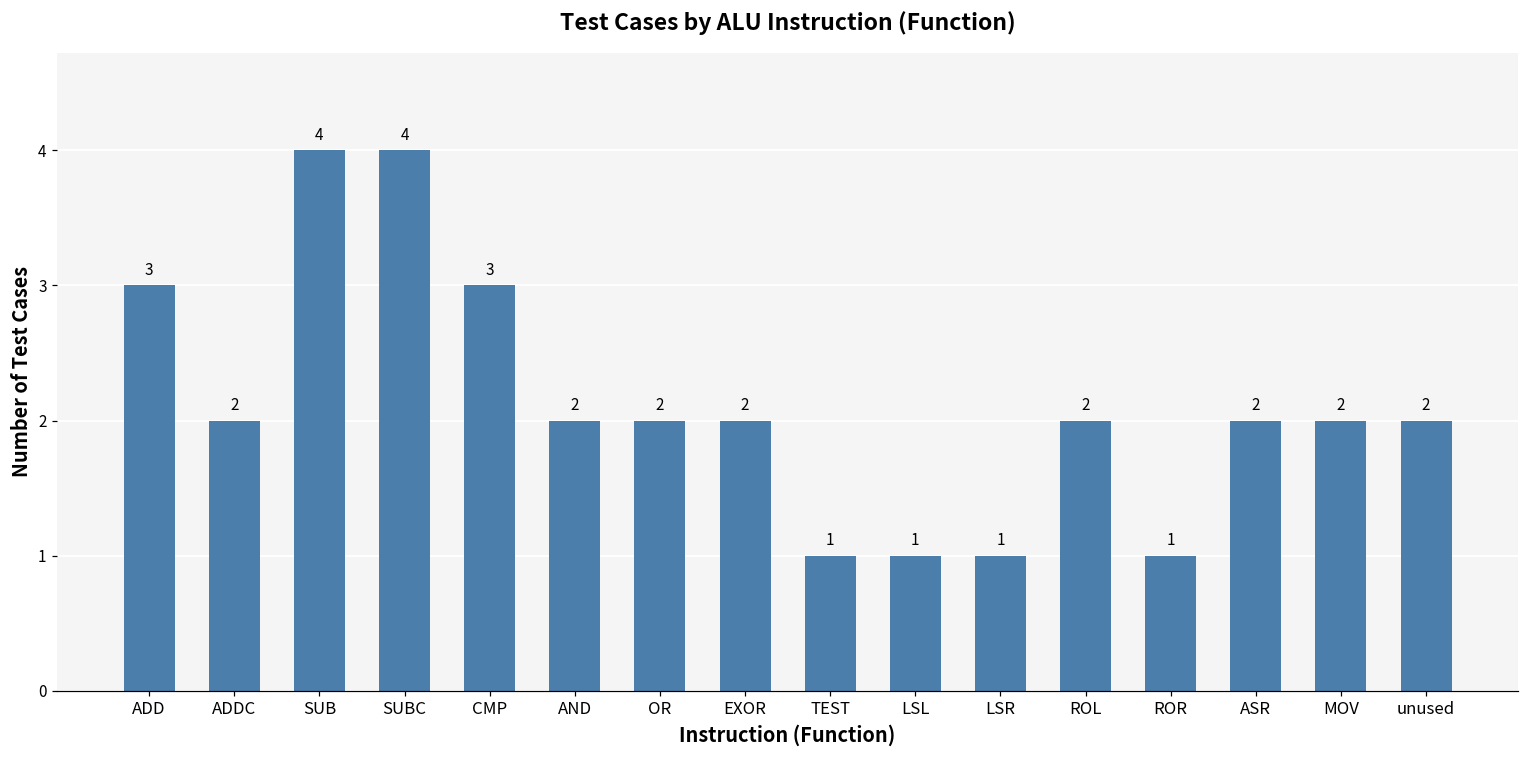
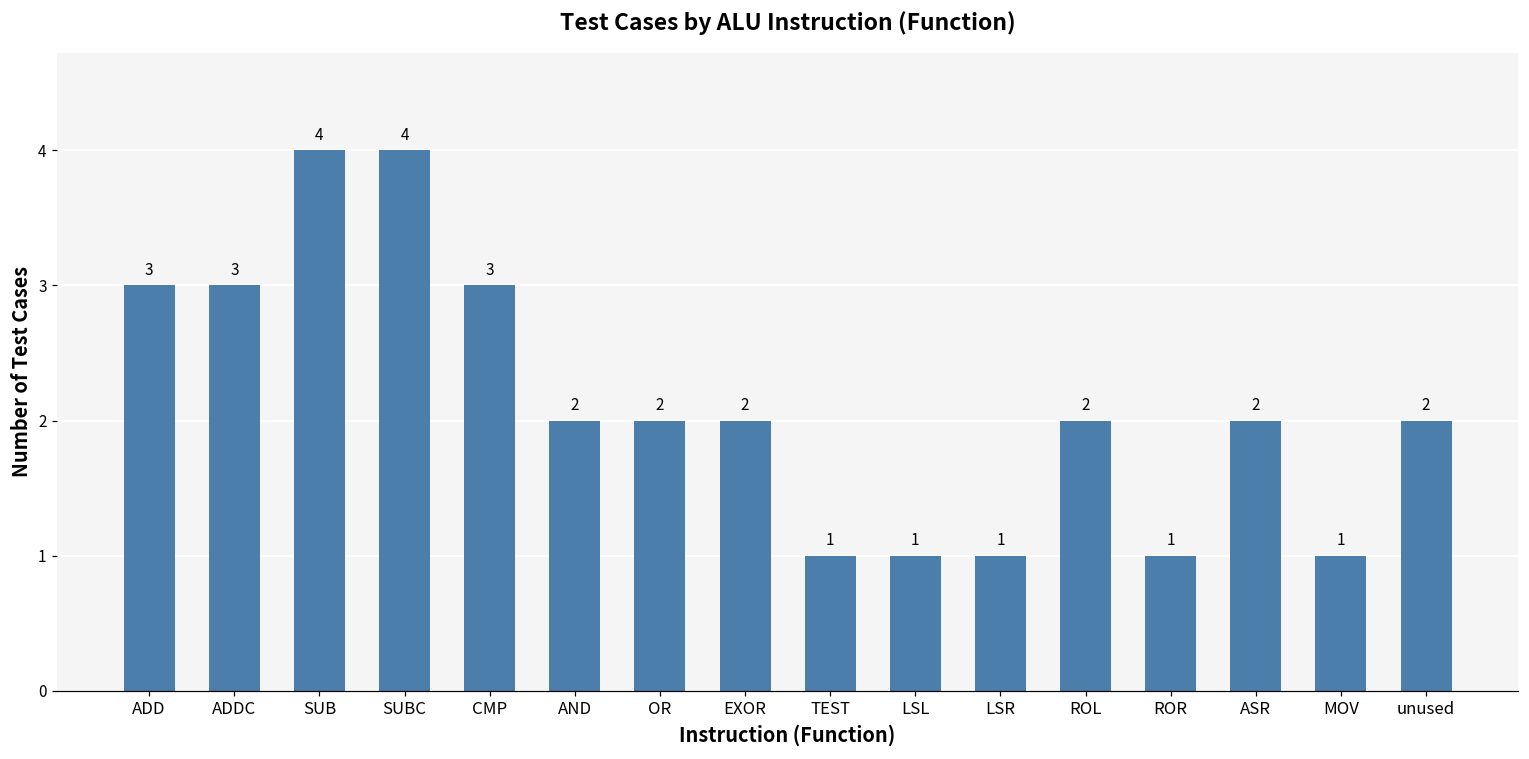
  {
    "ADD": 3,
-   "ADDC": 2,
+   "ADDC": 3,
    "SUB": 4,
    "SUBC": 4,
    "CMP": 3,
    "AND": 2,
    "OR": 2,
    "EXOR": 2,
    "TEST": 1,
    "LSL": 1,
    "LSR": 1,
    "ROL": 2,
    "ROR": 1,
    "ASR": 2,
-   "MOV": 2,
+   "MOV": 1,
    "unused": 2
  }
